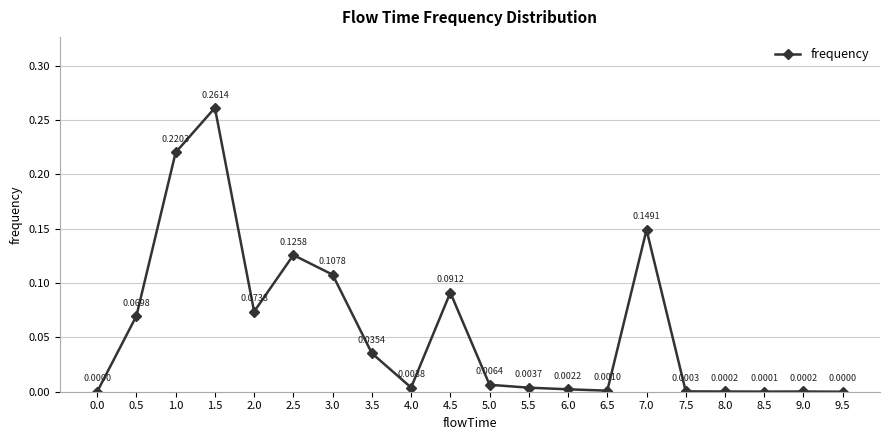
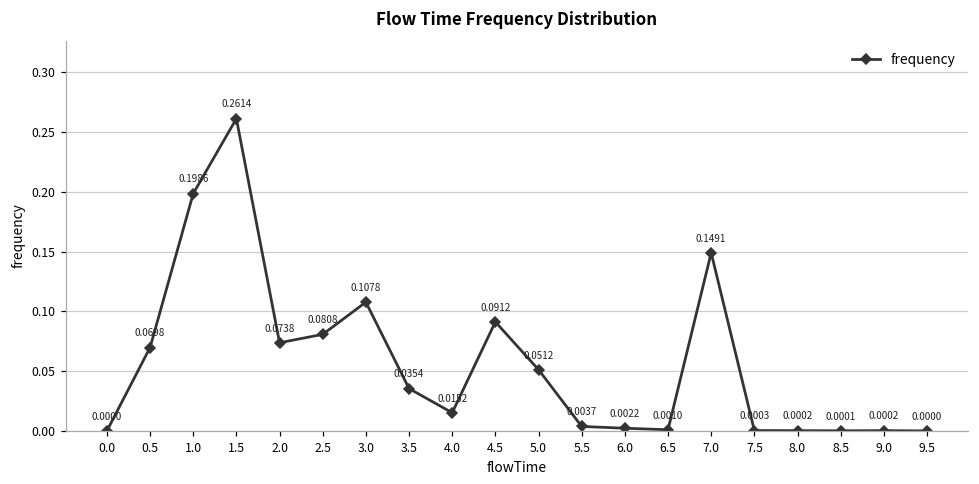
  {
    "0.0": 0.0000,
    "0.5": 0.0698,
-   "1.0": 0.2203,
+   "1.0": 0.1986,
    "1.5": 0.2614,
    "2.0": 0.0738,
-   "2.5": 0.1258,
+   "2.5": 0.0808,
    "3.0": 0.1078,
    "3.5": 0.0354,
-   "4.0": 0.0038,
+   "4.0": 0.0152,
    "4.5": 0.0912,
-   "5.0": 0.0064,
+   "5.0": 0.0512,
    "5.5": 0.0037,
    "6.0": 0.0022,
    "6.5": 0.0010,
    "7.0": 0.1491,
    "7.5": 0.0003,
    "8.0": 0.0002,
    "8.5": 0.0001,
    "9.0": 0.0002,
    "9.5": 0.0000
  }
